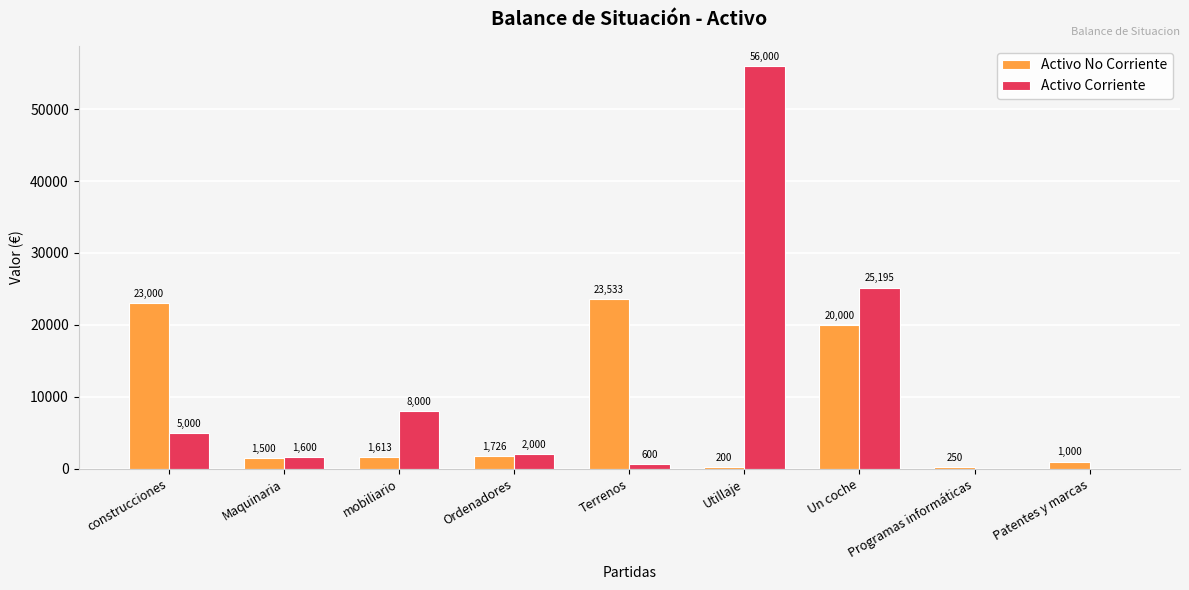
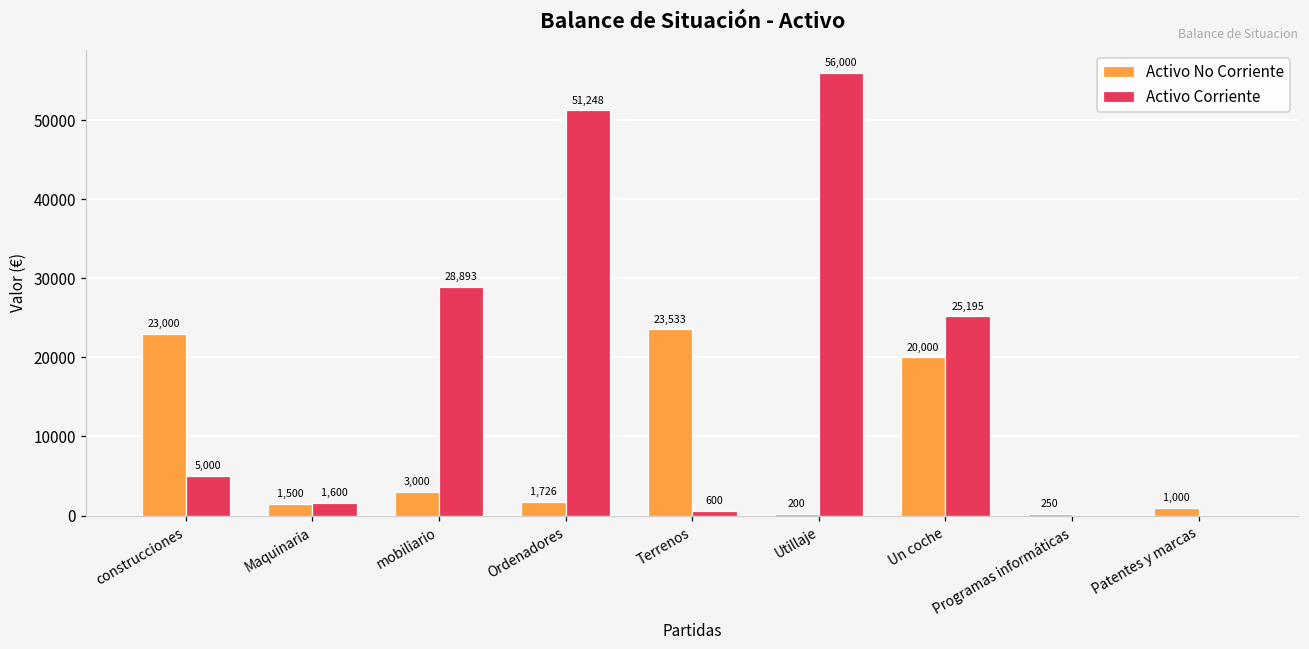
  {
    "Activo No Corriente": {
      "construcciones": "23,000",
      "Maquinaria": "1,500",
-     "mobiliario": "1,613",
+     "mobiliario": "3,000",
      "Ordenadores": "1,726",
      "Terrenos": "23,533",
      "Utillaje": "200",
      "Un coche": "20,000",
      "Programas informáticas": "250",
      "Patentes y marcas": "1,000"
    },
    "Activo Corriente": {
      "construcciones": "5,000",
      "Maquinaria": "1,600",
-     "mobiliario": "8,000",
-     "Ordenadores": "2,000",
+     "mobiliario": "28,893",
+     "Ordenadores": "51,248",
      "Terrenos": "600",
      "Utillaje": "56,000",
      "Un coche": "25,195"
    }
  }
